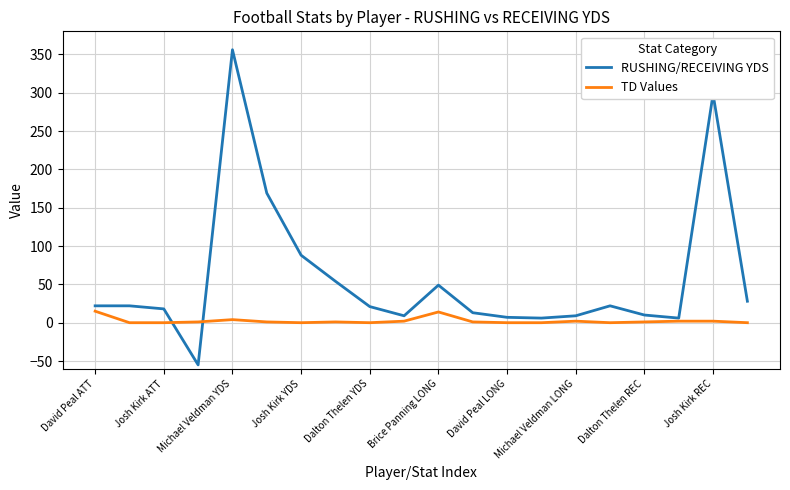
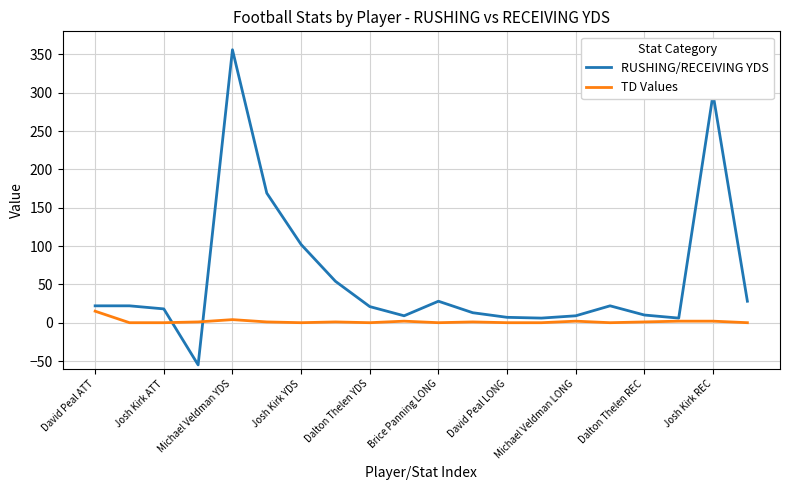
  {
    "RUSHING/RECEIVING YDS": {
      "David Peal ATT": 20,
      "Josh Kirk ATT": 20,
      "Michael Veldman YDS": 360,
-     "Josh Kirk YDS": 90,
+     "Josh Kirk YDS": 100,
      "Dalton Thelen YDS": 20,
-     "Brice Panning LONG": 50,
+     "Brice Panning LONG": 30,
      "David Peal LONG": 10,
      "Michael Veldman LONG": 10,
      "Dalton Thelen REC": 10
    },
    "TD Values": {
      "David Peal ATT": 20,
      "Josh Kirk ATT": 0,
      "Michael Veldman YDS": 0,
      "Josh Kirk YDS": 0,
      "Dalton Thelen YDS": 0,
-     "Brice Panning LONG": 10,
+     "Brice Panning LONG": 0,
      "David Peal LONG": 0,
      "Michael Veldman LONG": 0,
      "Dalton Thelen REC": 0,
      "Josh Kirk REC": 0
    }
  }
